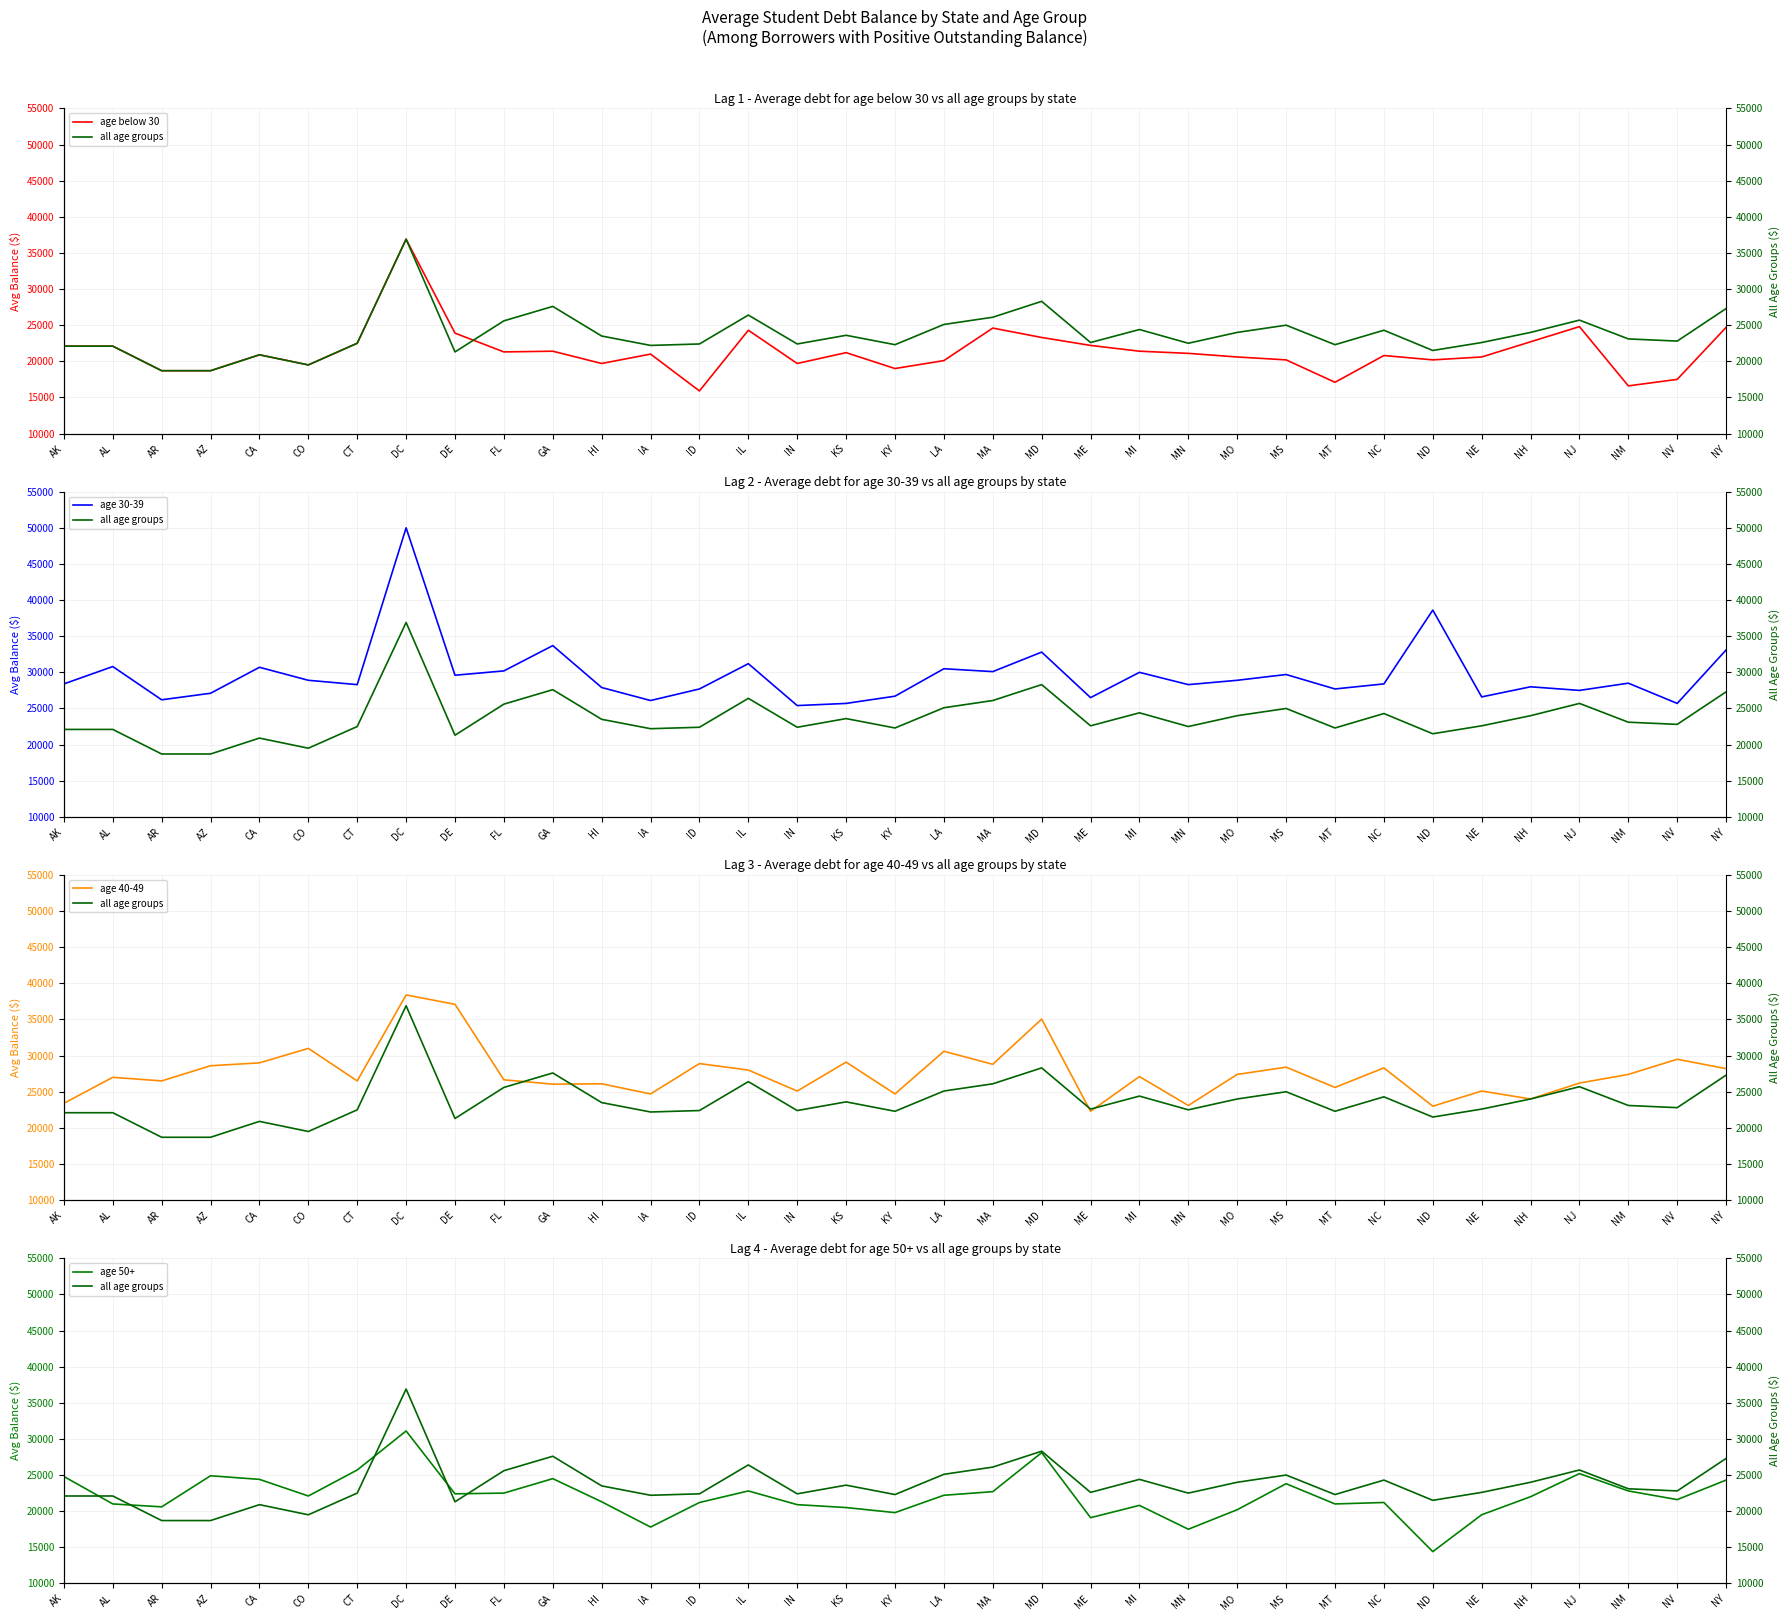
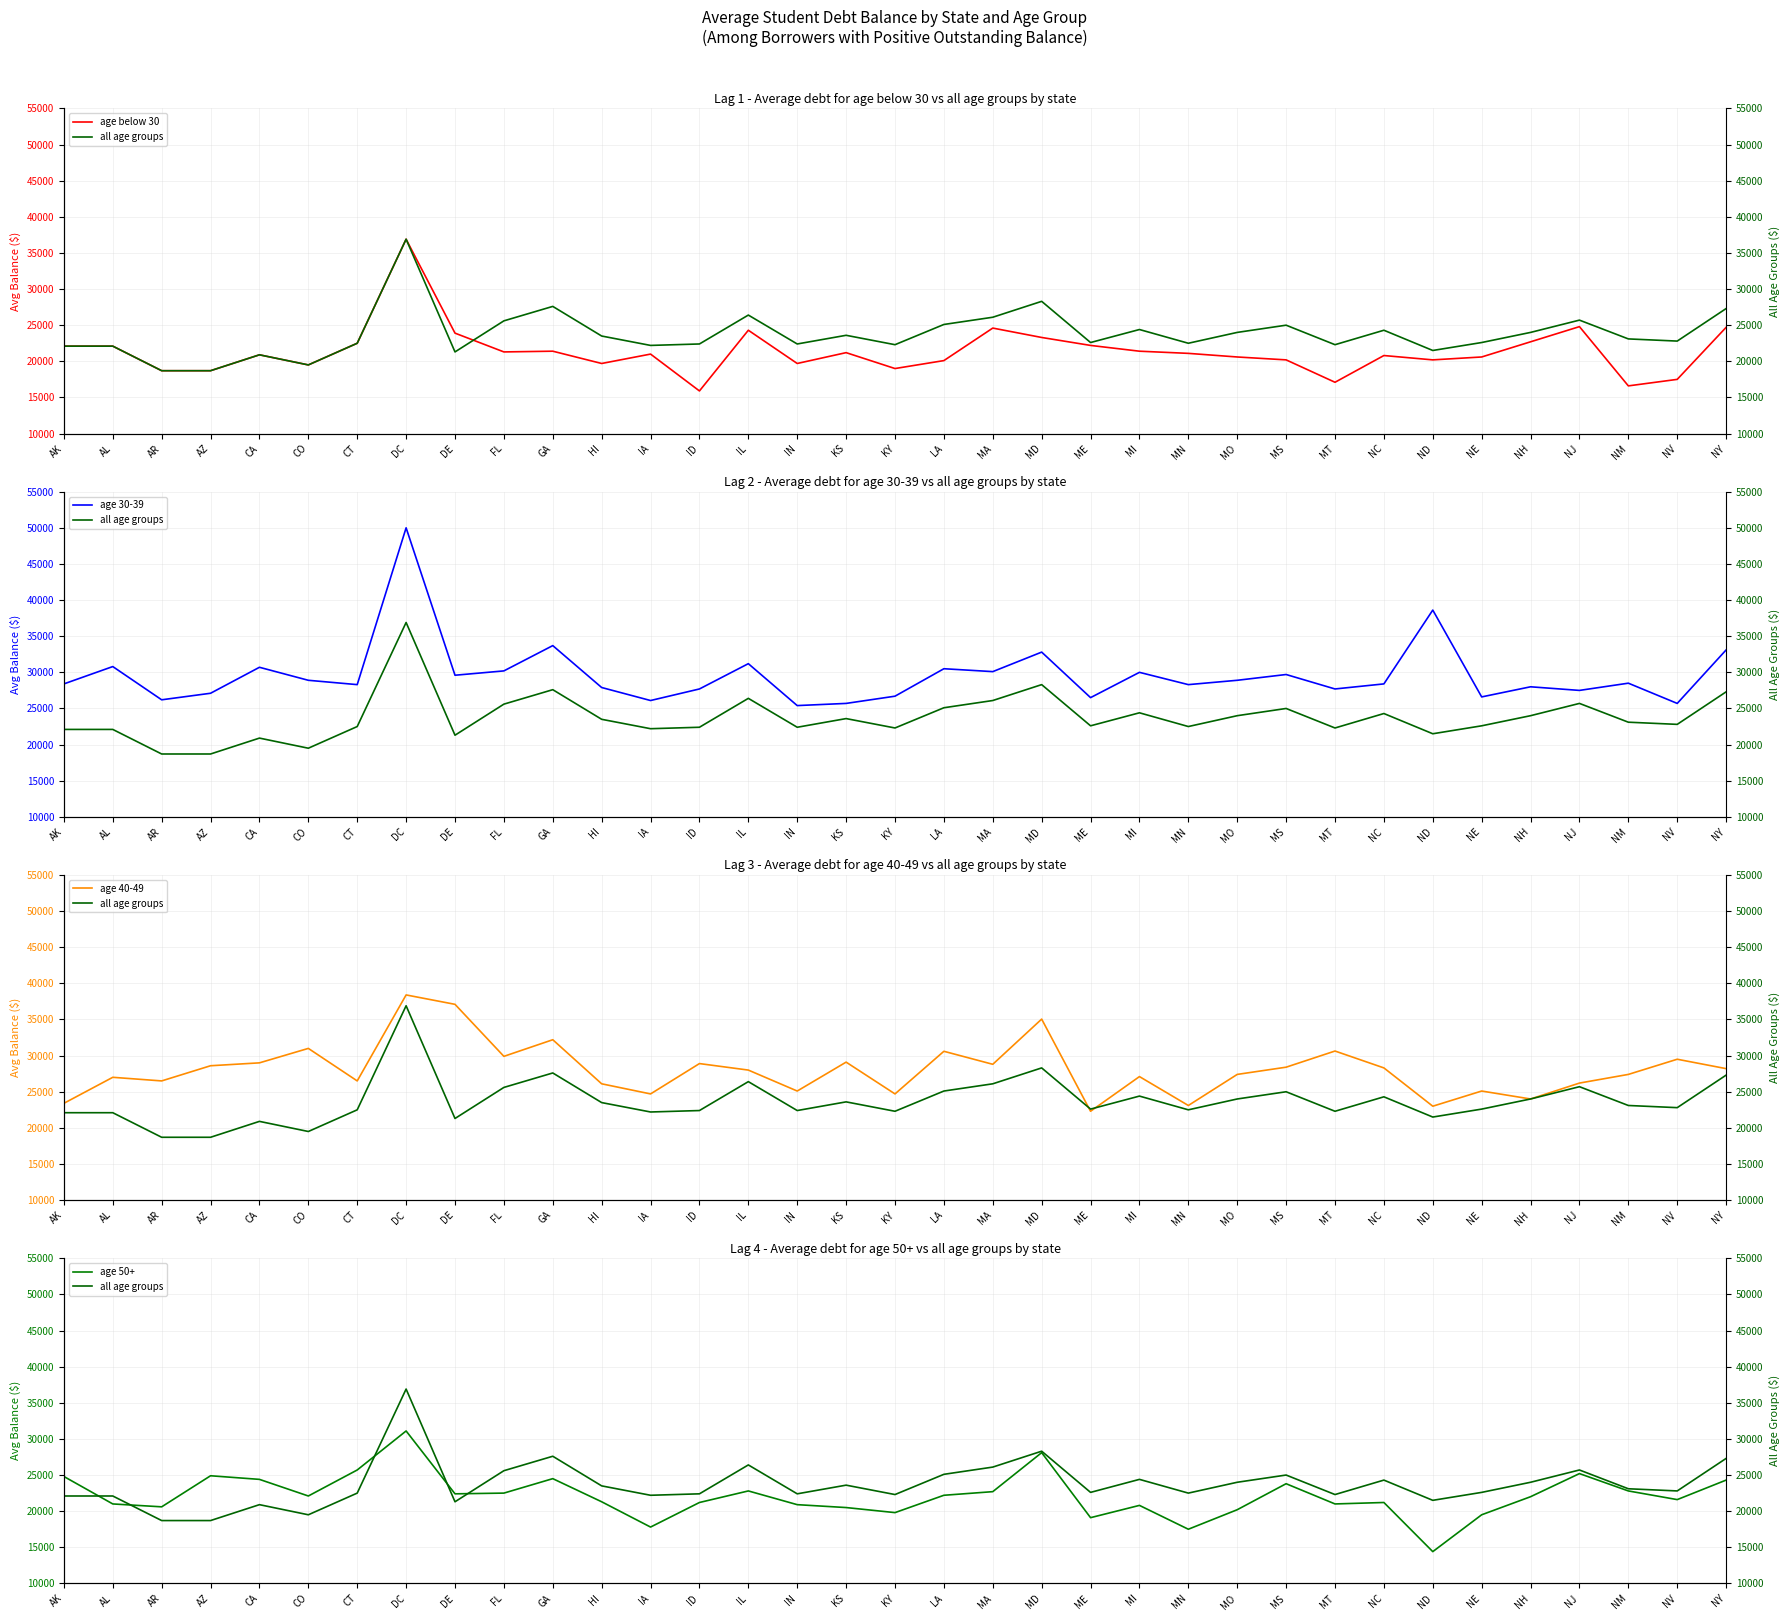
  {
    "Lag 3 - Average debt for age 40-49 vs all age groups by state": {
      "age 40-49": {
        "AK": 23000,
        "AL": 27000,
        "AR": 27000,
        "AZ": 29000,
        "CA": 29000,
        "CO": 31000,
        "CT": 27000,
        "DC": 38000,
        "DE": 37000,
-       "FL": 27000,
-       "GA": 26000,
+       "FL": 30000,
+       "GA": 32000,
        "HI": 26000,
        "IA": 25000,
        "ID": 29000,
        "IL": 28000,
        "IN": 25000,
        "KS": 29000,
        "KY": 25000,
        "LA": 31000,
        "MA": 29000,
        "MD": 35000,
        "ME": 22000,
        "MI": 27000,
        "MN": 23000,
        "MO": 27000,
        "MS": 28000,
-       "MT": 26000,
+       "MT": 31000,
        "NC": 28000,
        "ND": 23000,
        "NE": 25000,
        "NH": 24000,
        "NJ": 26000,
        "NM": 27000,
        "NV": 30000,
        "NY": 28000
      }
    }
  }
